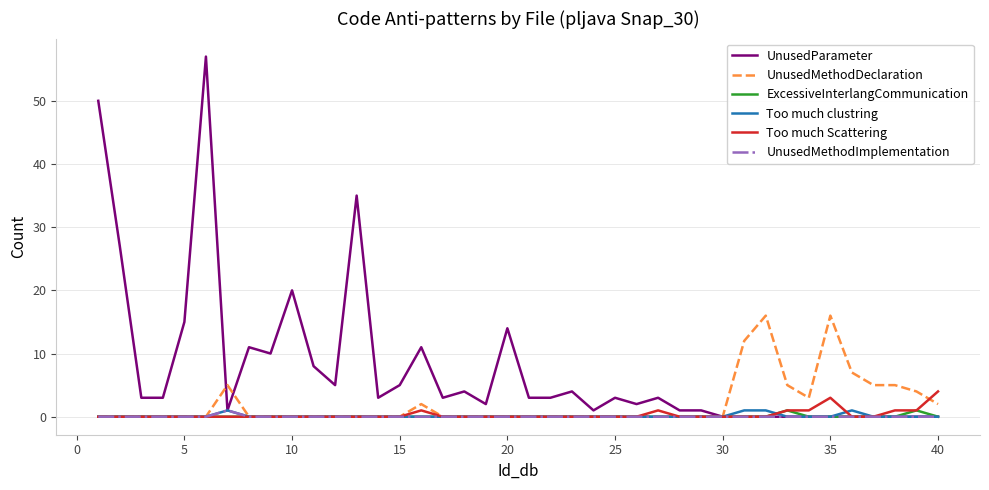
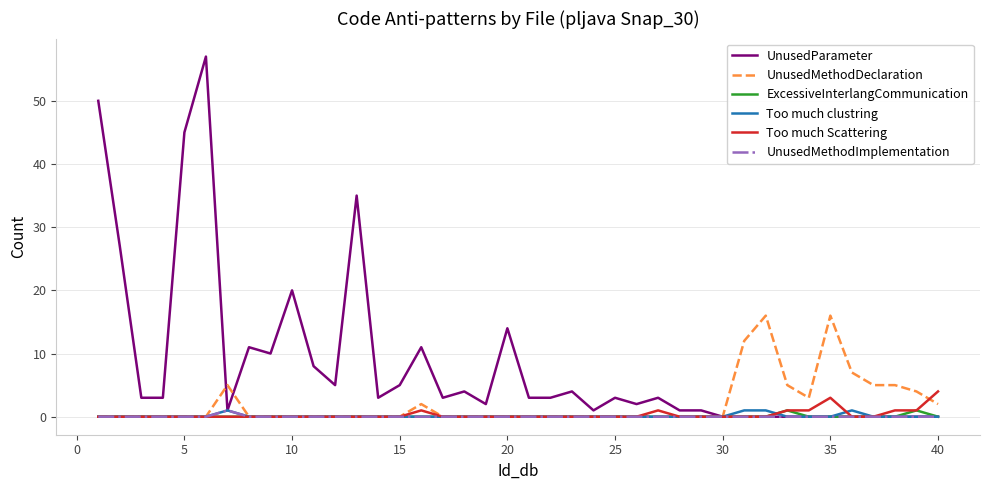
  {
    "UnusedParameter": {
-     "5": 15,
+     "5": 45,
      "10": 20,
      "15": 5,
      "20": 14,
      "25": 3
    },
    "UnusedMethodDeclaration": {
      "35": 16,
      "40": 2
    },
    "Too much Scattering": {
      "35": 3,
      "40": 4
    }
  }
